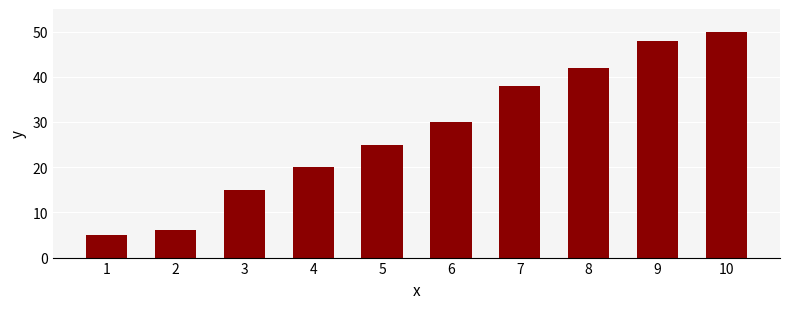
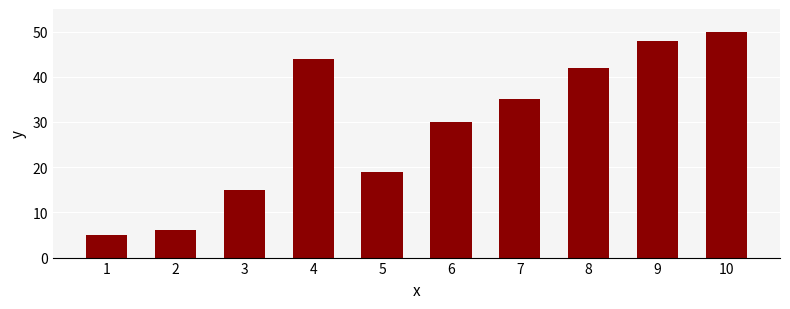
  {
    "1": 5,
    "2": 6,
    "3": 15,
-   "4": 20,
-   "5": 25,
+   "4": 44,
+   "5": 19,
    "6": 30,
-   "7": 38,
+   "7": 35,
    "8": 42,
    "9": 48,
    "10": 50
  }
